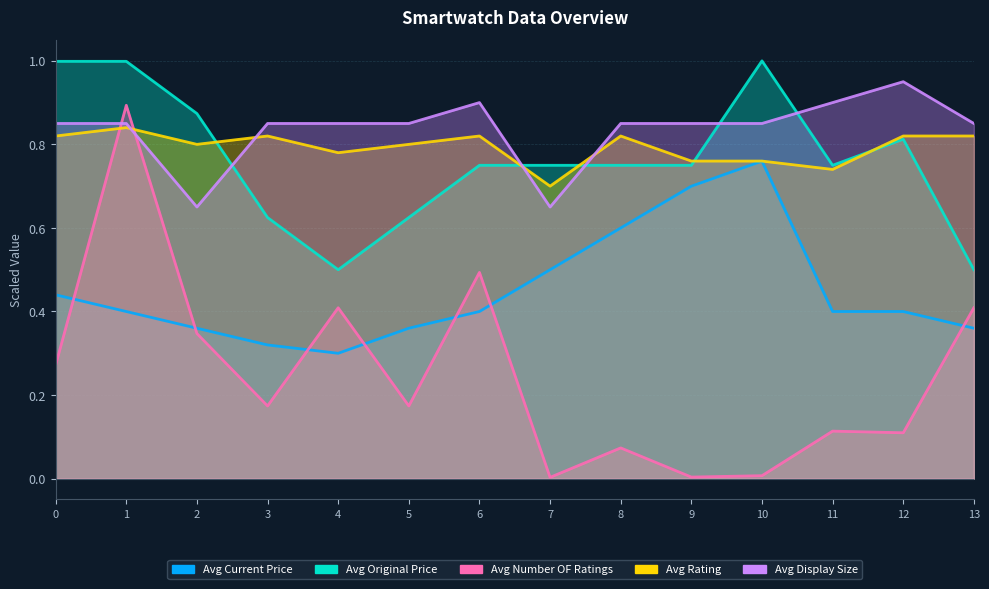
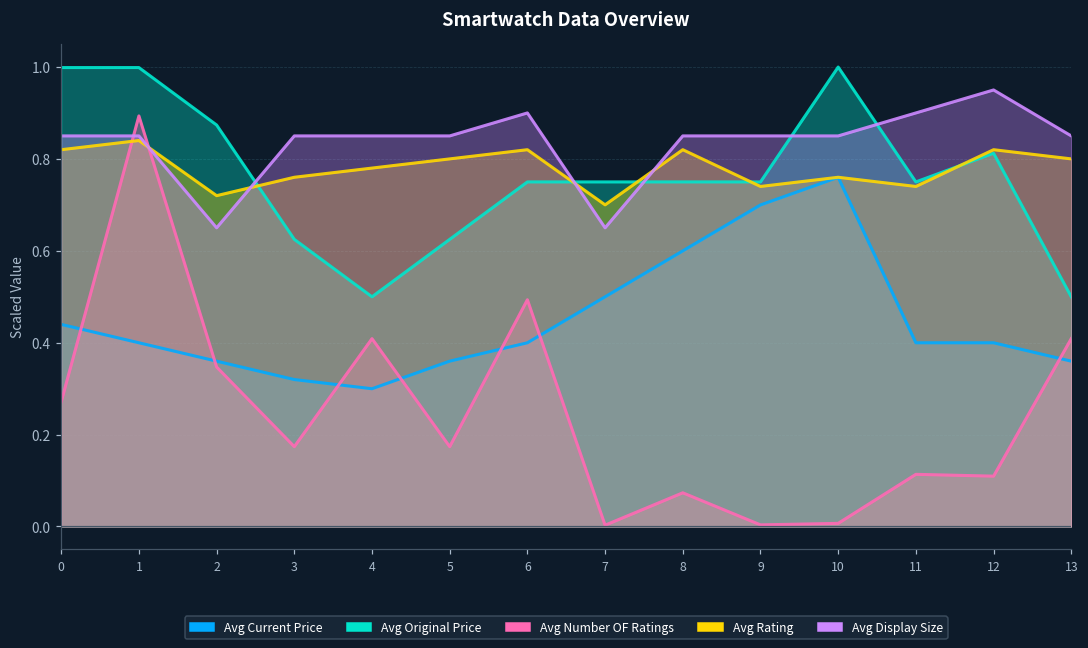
  {
    "Avg Rating": {
      "0": 0.82,
      "1": 0.84,
-     "2": 0.80,
-     "3": 0.82,
+     "2": 0.72,
+     "3": 0.76,
      "4": 0.78,
      "5": 0.80,
      "6": 0.82,
      "7": 0.70,
      "8": 0.82,
-     "9": 0.76,
+     "9": 0.74,
      "11": 0.74,
      "12": 0.82,
-     "13": 0.82
+     "13": 0.80
    }
  }
